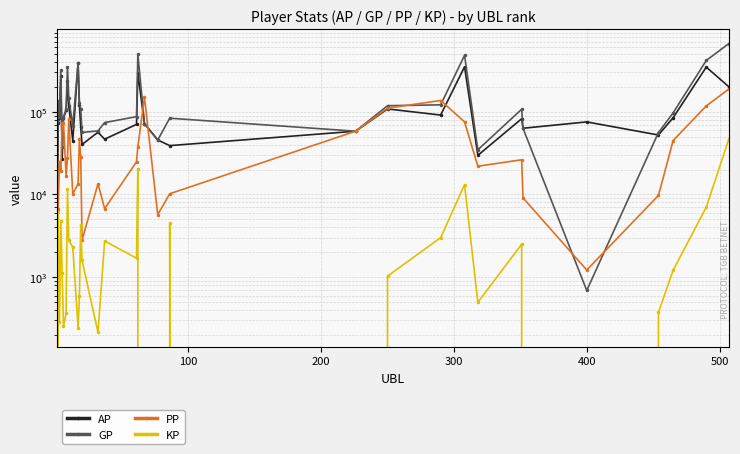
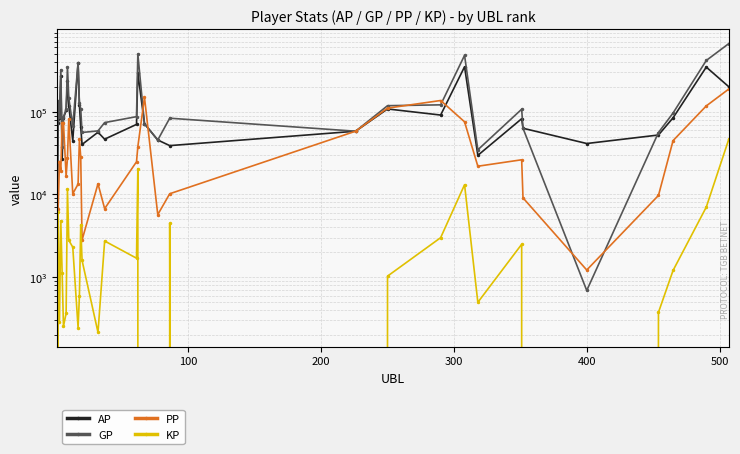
  {
    "AP": {
-     "400": 80000
+     "400": 40000
    },
    "GP": {
      "400": 700
    },
    "PP": {
      "400": 1200
    }
  }
